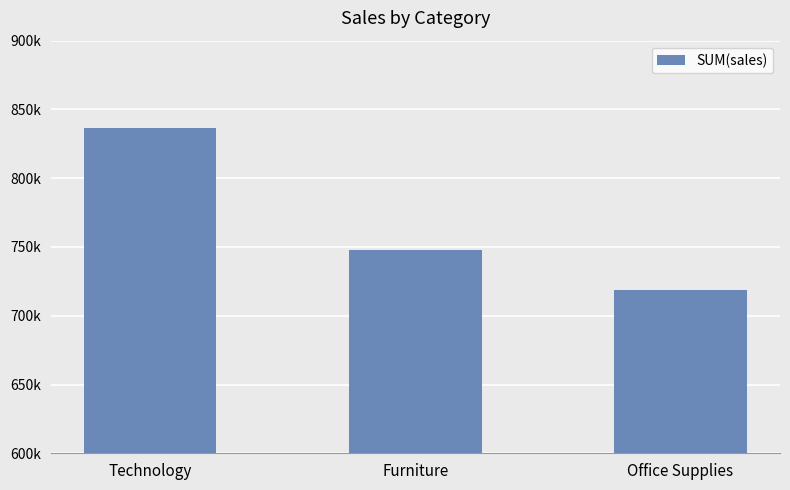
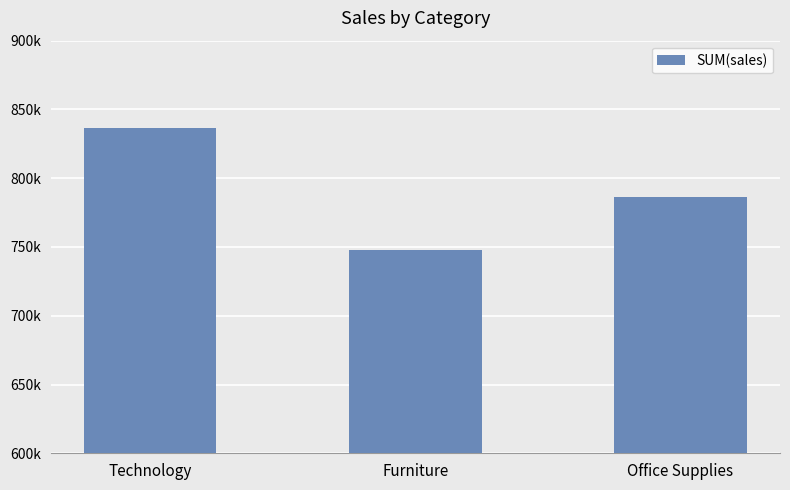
  {
    "Technology": 836000,
    "Furniture": 748000,
-   "Office Supplies": 719000
+   "Office Supplies": 786000
  }
